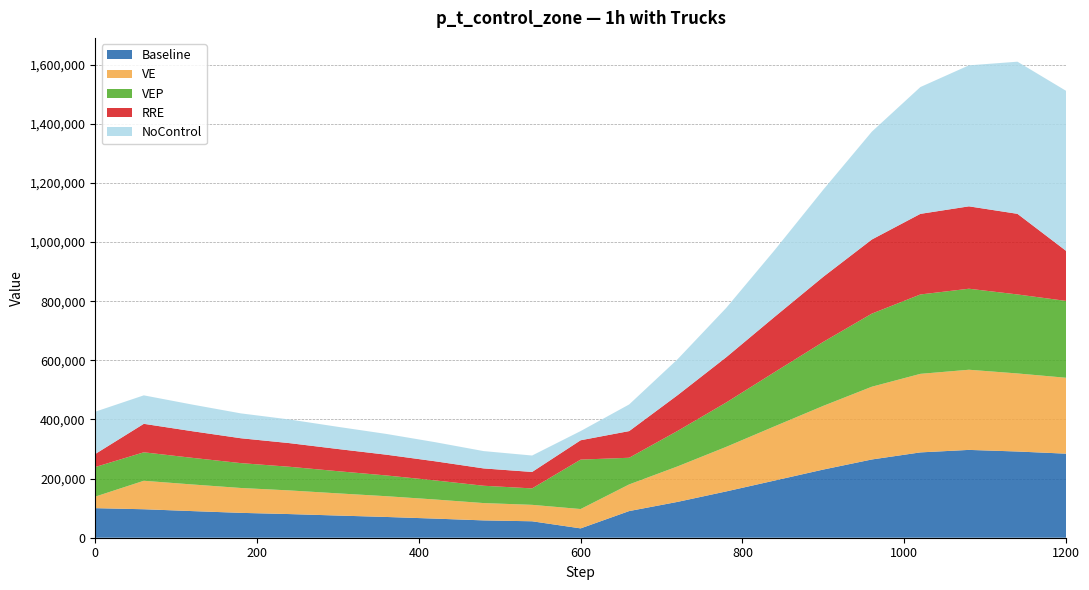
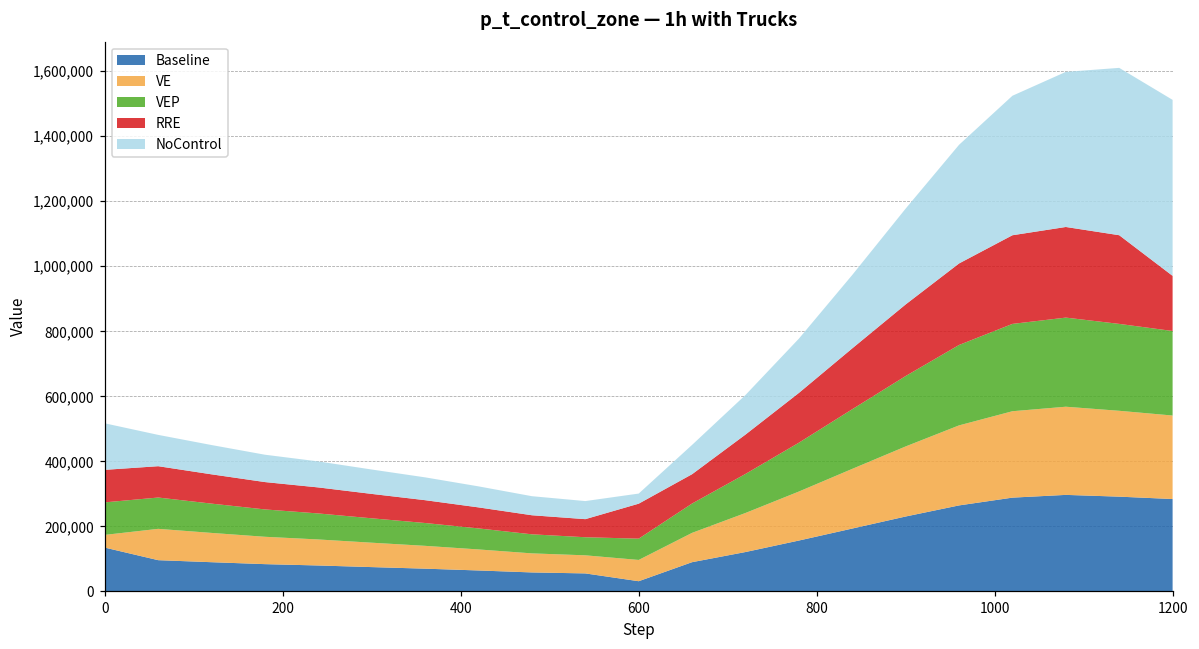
  {
    "Baseline": {
-     "0": "100,000",
+     "0": "130,000",
      "600": "30,000",
      "1200": "280,000"
    },
    "VE": {
      "0": "40,000",
      "600": "70,000",
      "1200": "260,000"
    },
    "VEP": {
      "0": "100,000",
-     "600": "170,000",
+     "600": "70,000",
      "1200": "260,000"
    },
    "RRE": {
-     "0": "40,000",
-     "600": "70,000",
+     "0": "100,000",
+     "600": "110,000",
      "1200": "170,000"
    },
    "NoControl": {
      "0": "140,000",
      "600": "30,000",
      "1200": "540,000"
    }
  }
